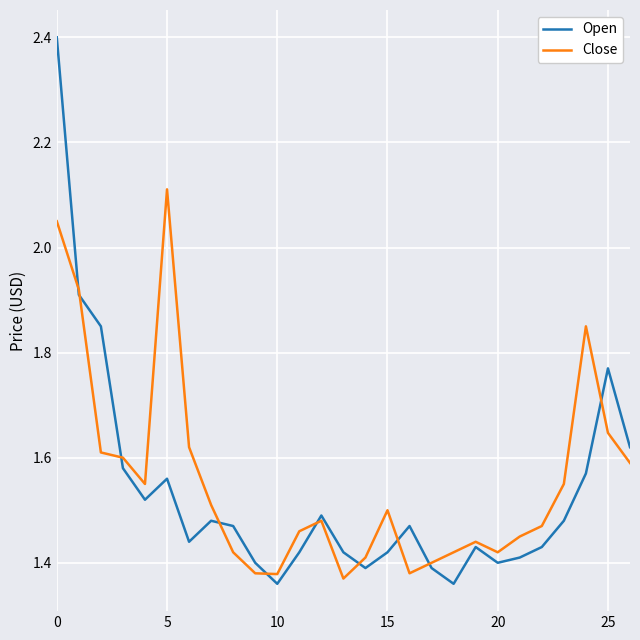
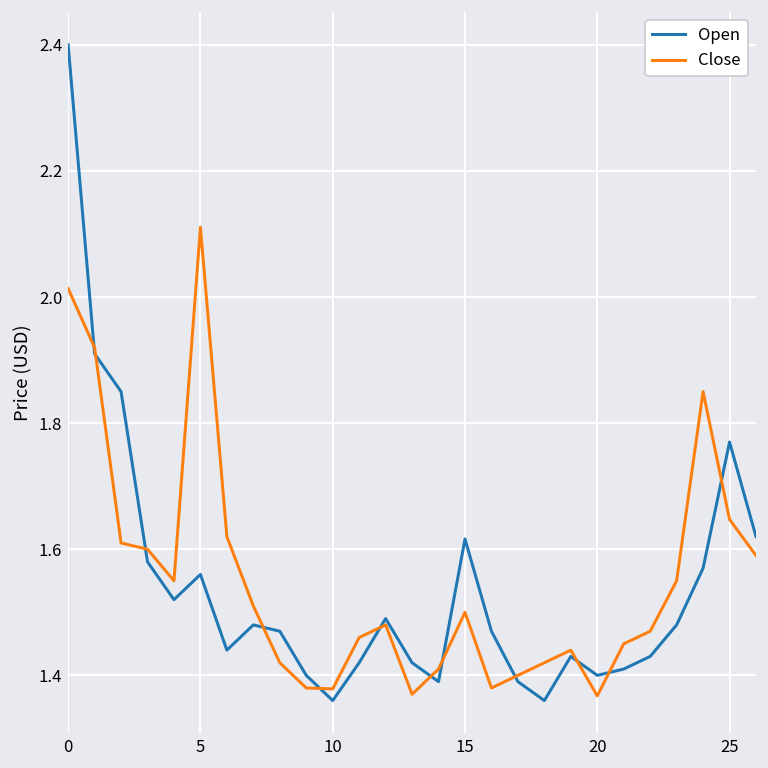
  {
    "Open": {
      "0": 2.40,
      "5": 1.56,
      "10": 1.36,
-     "15": 1.42,
+     "15": 1.62,
      "20": 1.40,
      "25": 1.77
    },
    "Close": {
-     "0": 2.05,
+     "0": 2.01,
      "5": 2.11,
      "10": 1.38,
      "15": 1.50,
-     "20": 1.42,
+     "20": 1.37,
      "25": 1.65
    }
  }
